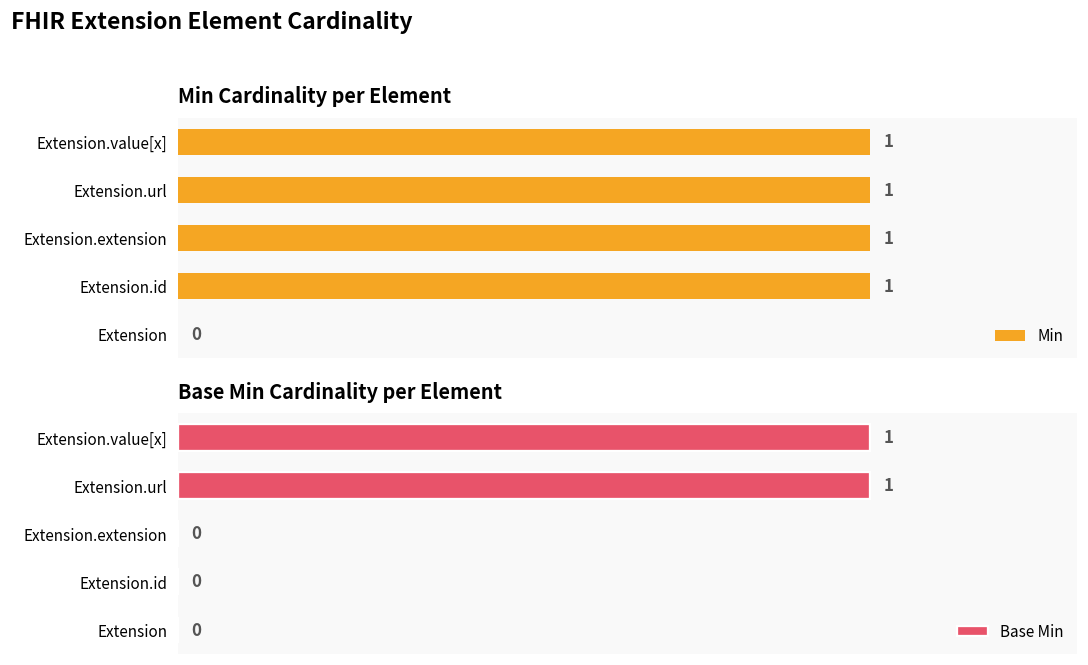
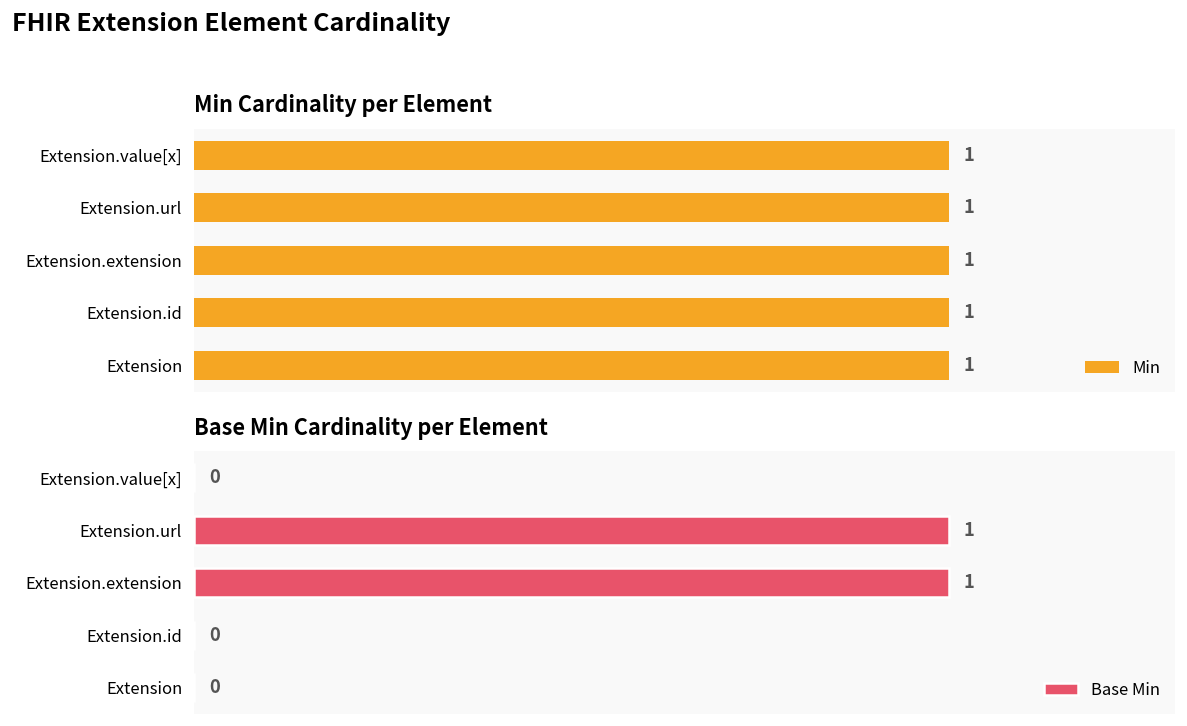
  {
    "Min Cardinality per Element": {
      "Extension.value[x]": 1,
      "Extension.url": 1,
      "Extension.extension": 1,
      "Extension.id": 1,
-     "Extension": 0
+     "Extension": 1
    },
    "Base Min Cardinality per Element": {
-     "Extension.value[x]": 1,
+     "Extension.value[x]": 0,
      "Extension.url": 1,
-     "Extension.extension": 0,
+     "Extension.extension": 1,
      "Extension.id": 0,
      "Extension": 0
    }
  }
